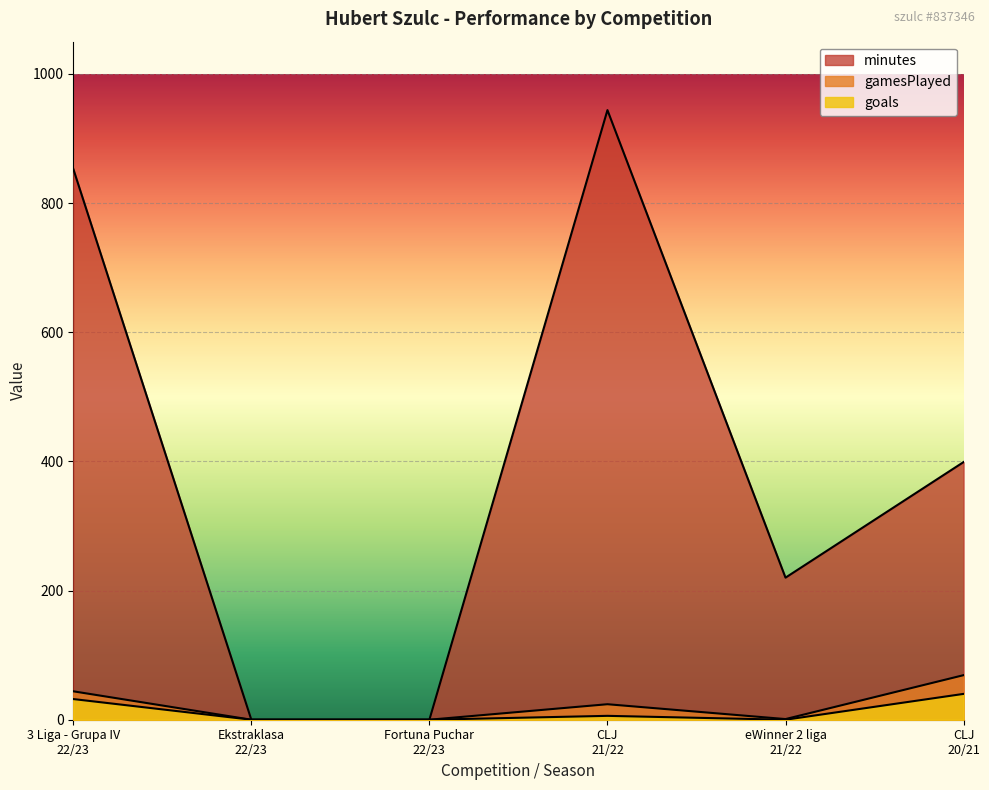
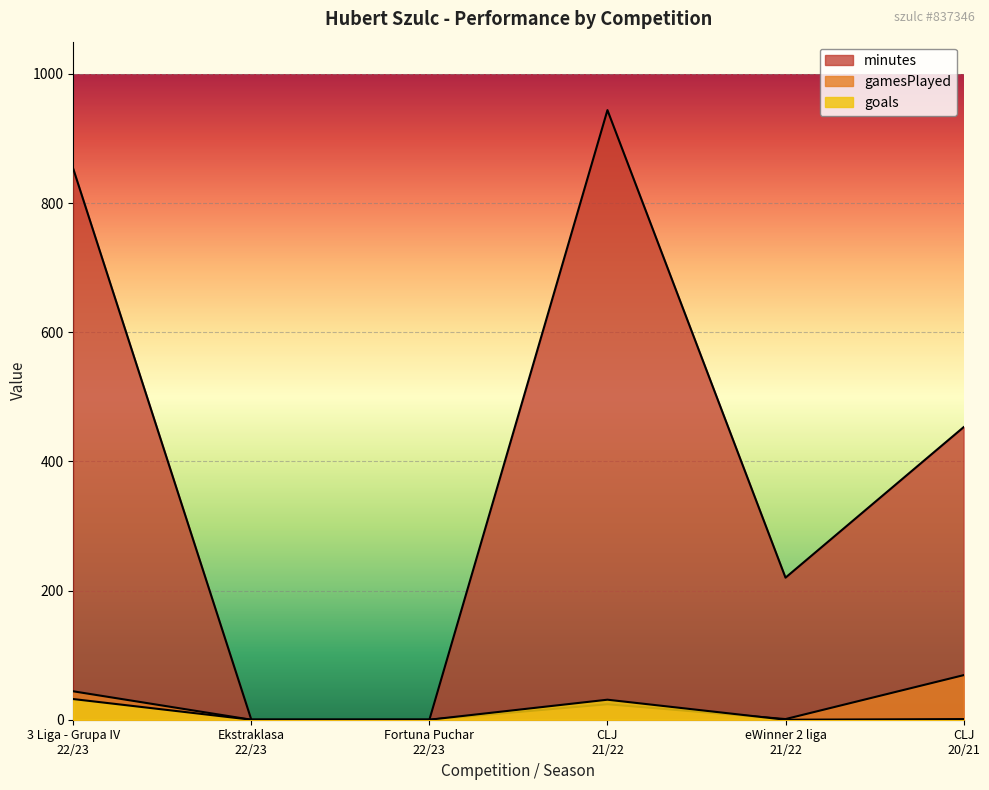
  {
    "minutes": {
      "3 Liga - Grupa IV 22/23": 850,
      "CLJ 21/22": 940,
      "eWinner 2 liga 21/22": 220,
-     "CLJ 20/21": 400
+     "CLJ 20/21": 450
    },
    "gamesPlayed": {
      "3 Liga - Grupa IV 22/23": 40,
      "CLJ 21/22": 20,
      "CLJ 20/21": 70
    },
    "goals": {
      "3 Liga - Grupa IV 22/23": 30,
-     "CLJ 21/22": 10,
-     "CLJ 20/21": 40
+     "CLJ 21/22": 30,
+     "CLJ 20/21": 0
    }
  }
